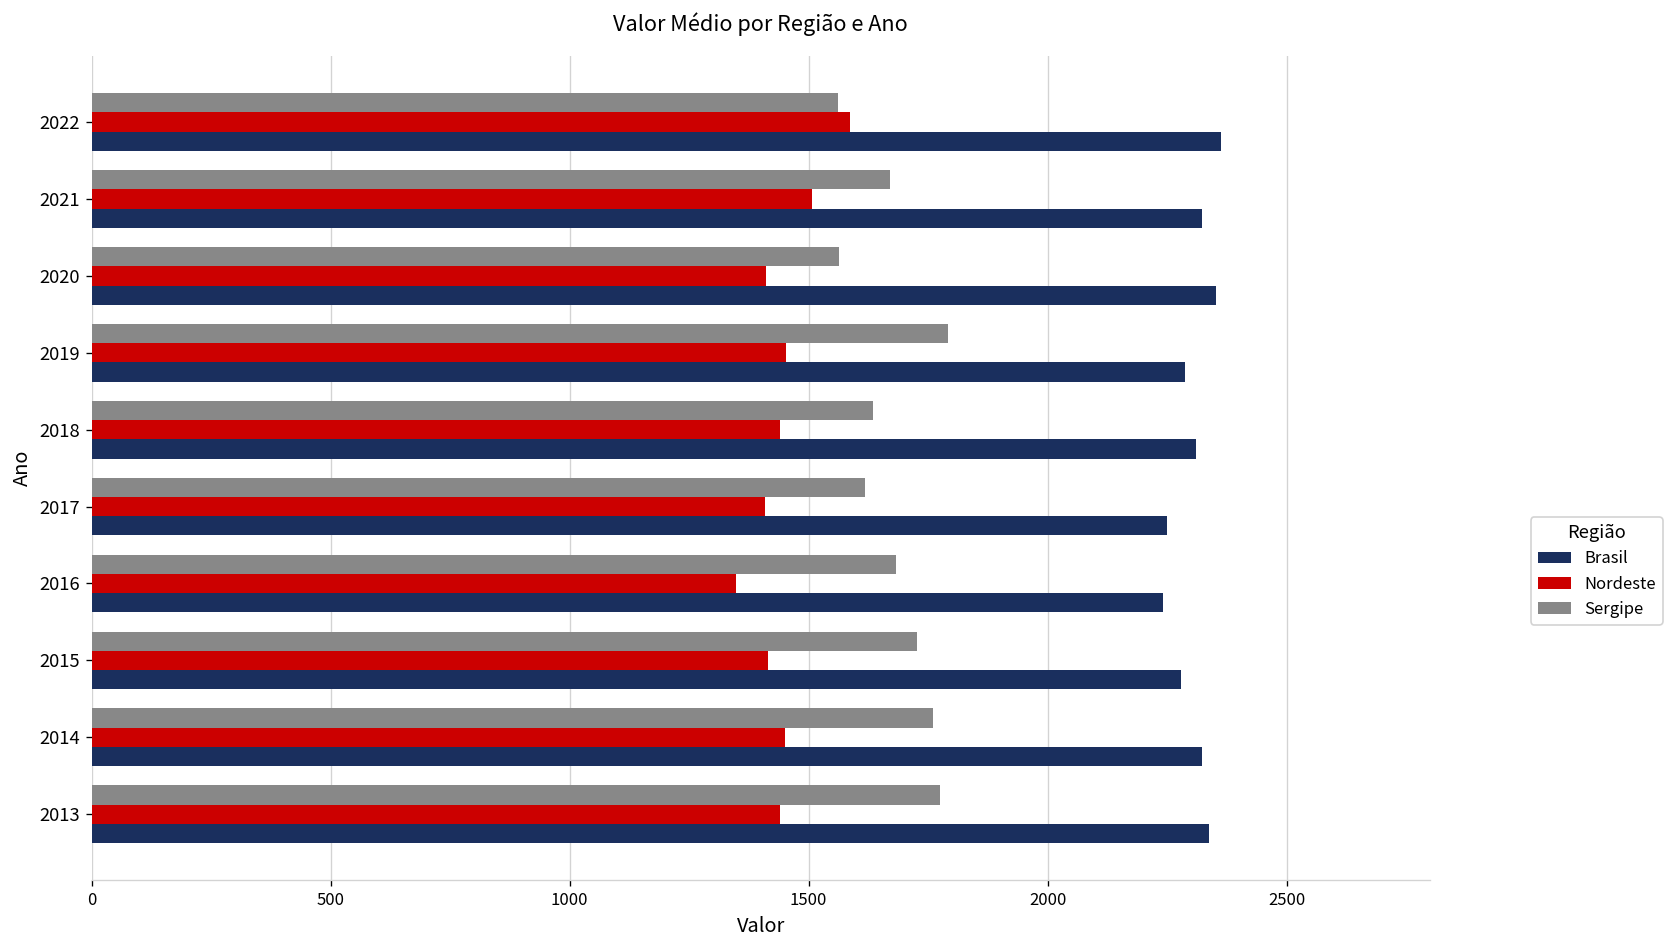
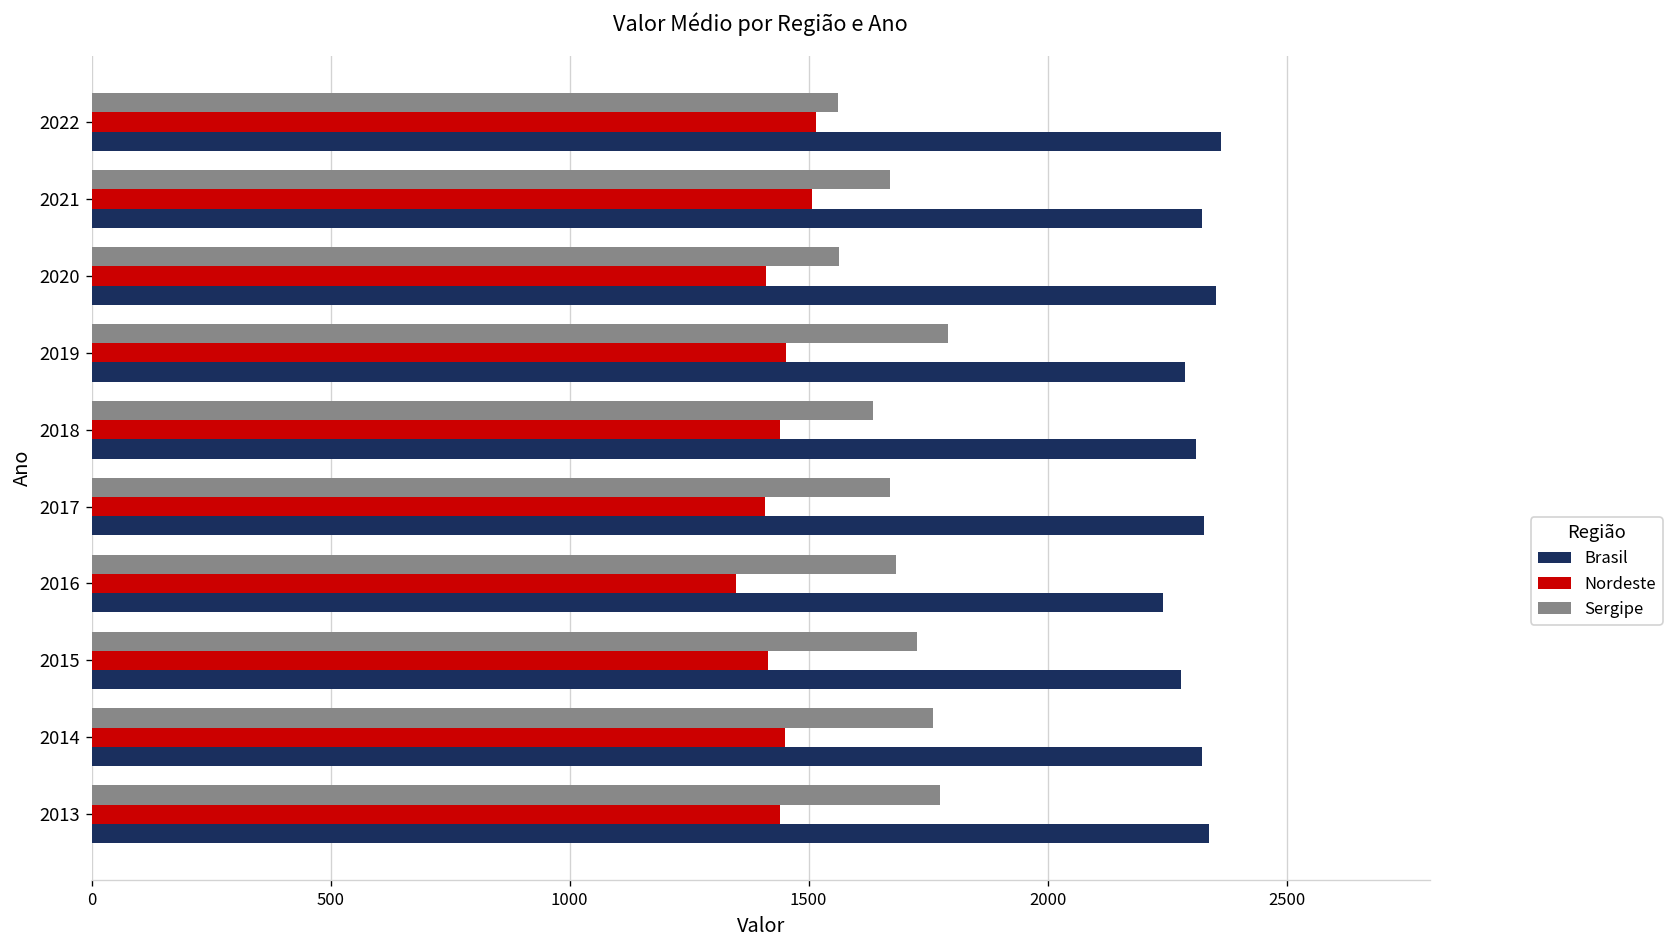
  {
    "Brasil": {
      "2022": 2360,
      "2021": 2320,
      "2020": 2350,
      "2019": 2290,
      "2018": 2310,
-     "2017": 2250,
+     "2017": 2330,
      "2016": 2240,
      "2015": 2280,
      "2014": 2320,
      "2013": 2340
    },
    "Nordeste": {
-     "2022": 1590,
+     "2022": 1520,
      "2021": 1510,
      "2020": 1410,
      "2019": 1450,
      "2018": 1440,
      "2017": 1410,
      "2016": 1350,
      "2015": 1410,
      "2014": 1450,
      "2013": 1440
    },
    "Sergipe": {
      "2022": 1560,
      "2021": 1670,
      "2020": 1560,
      "2019": 1790,
      "2018": 1630,
-     "2017": 1620,
+     "2017": 1670,
      "2016": 1680,
      "2015": 1730,
      "2014": 1760,
      "2013": 1770
    }
  }
